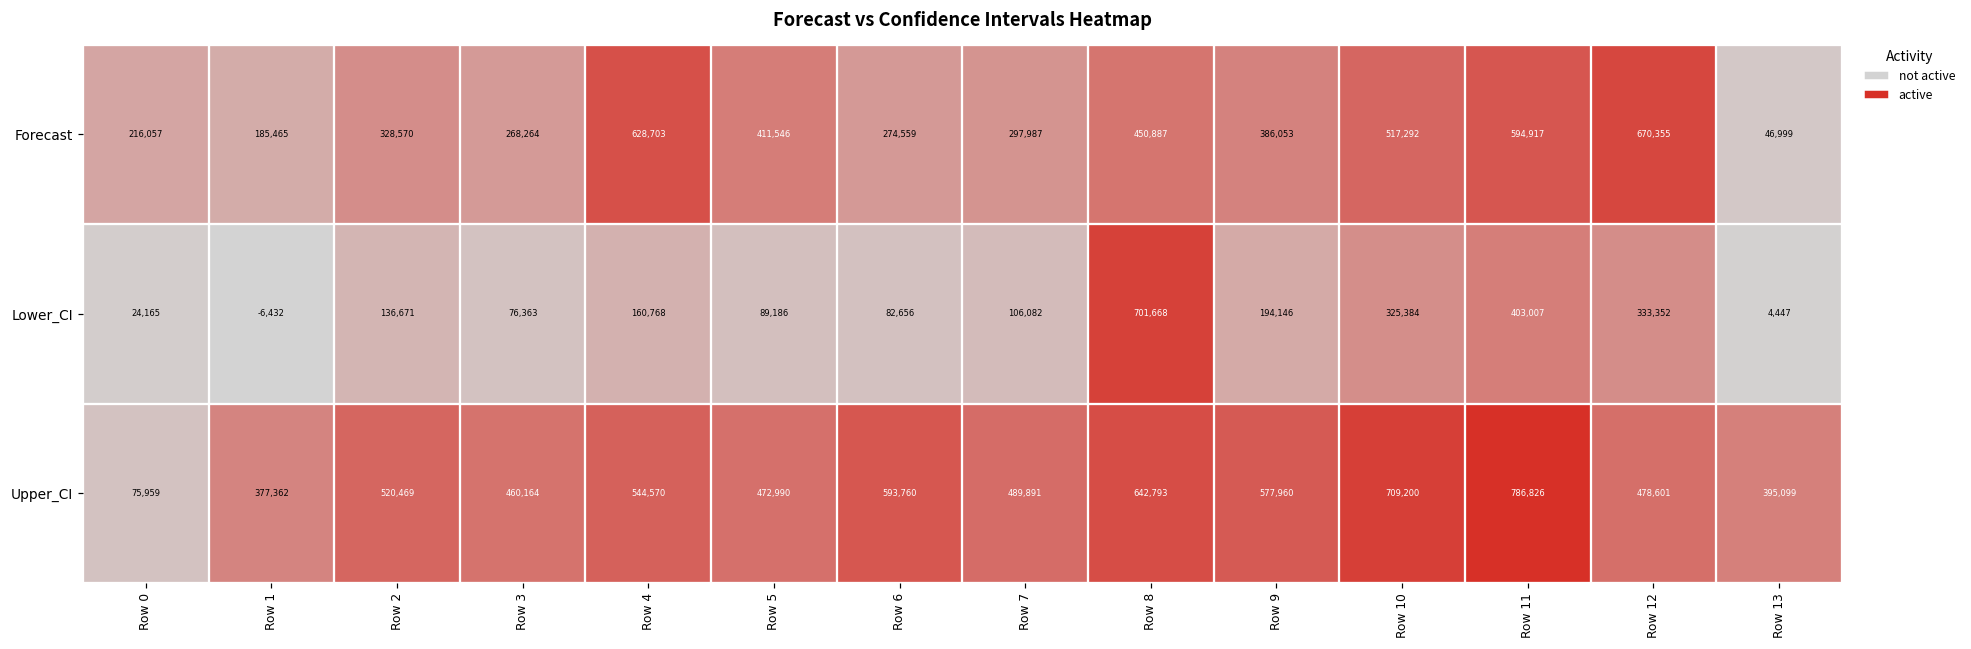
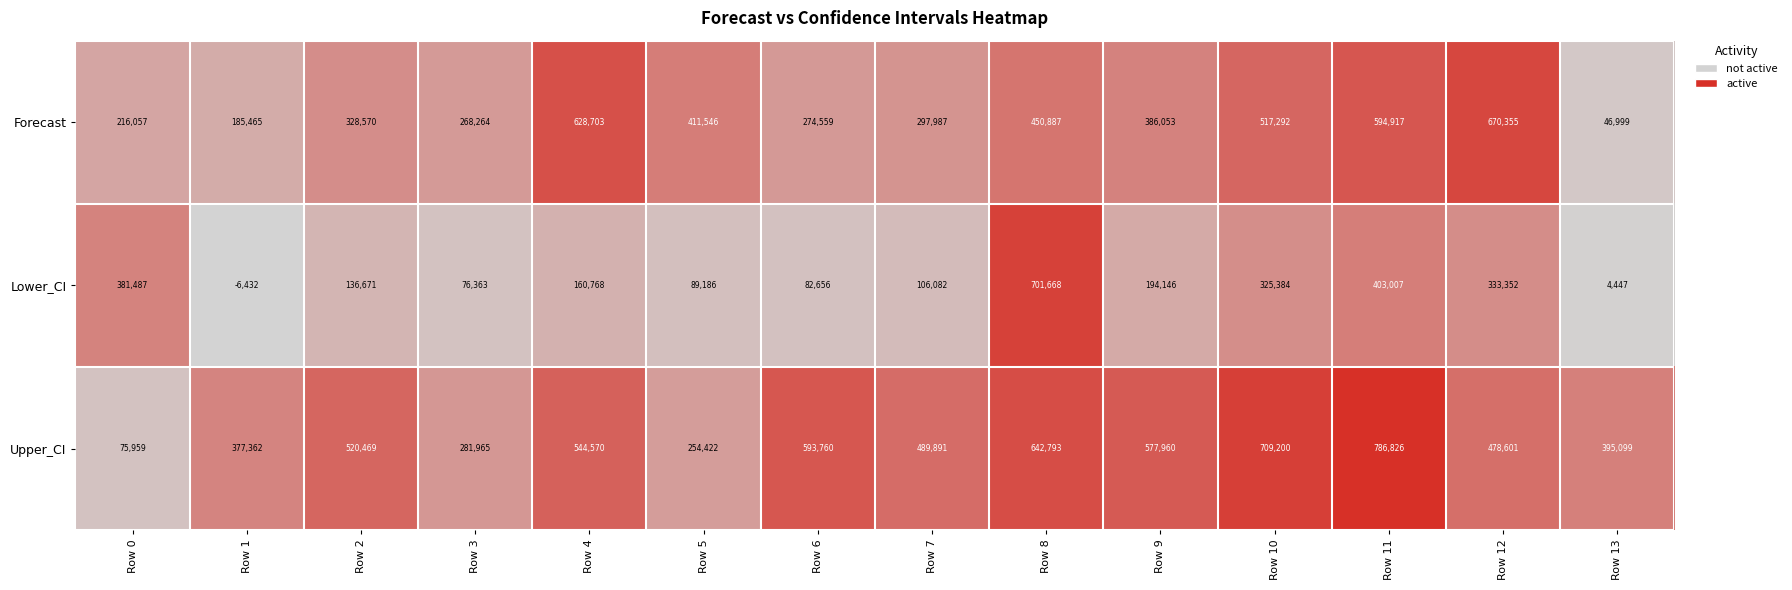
  {
    "Forecast": {
      "Row 0": "216,057",
      "Row 1": "185,465",
      "Row 2": "328,570",
      "Row 3": "268,264",
      "Row 4": "628,703",
      "Row 5": "411,546",
      "Row 6": "274,559",
      "Row 7": "297,987",
      "Row 8": "450,887",
      "Row 9": "386,053",
      "Row 10": "517,292",
      "Row 11": "594,917",
      "Row 12": "670,355",
      "Row 13": "46,999"
    },
    "Lower_CI": {
-     "Row 0": "24,165",
+     "Row 0": "381,487",
      "Row 1": "-6,432",
      "Row 2": "136,671",
      "Row 3": "76,363",
      "Row 4": "160,768",
      "Row 5": "89,186",
      "Row 6": "82,656",
      "Row 7": "106,082",
      "Row 8": "701,668",
      "Row 9": "194,146",
      "Row 10": "325,384",
      "Row 11": "403,007",
      "Row 12": "333,352",
      "Row 13": "4,447"
    },
    "Upper_CI": {
      "Row 0": "75,959",
      "Row 1": "377,362",
      "Row 2": "520,469",
-     "Row 3": "460,164",
+     "Row 3": "281,965",
      "Row 4": "544,570",
-     "Row 5": "472,990",
+     "Row 5": "254,422",
      "Row 6": "593,760",
      "Row 7": "489,891",
      "Row 8": "642,793",
      "Row 9": "577,960",
      "Row 10": "709,200",
      "Row 11": "786,826",
      "Row 12": "478,601",
      "Row 13": "395,099"
    }
  }
